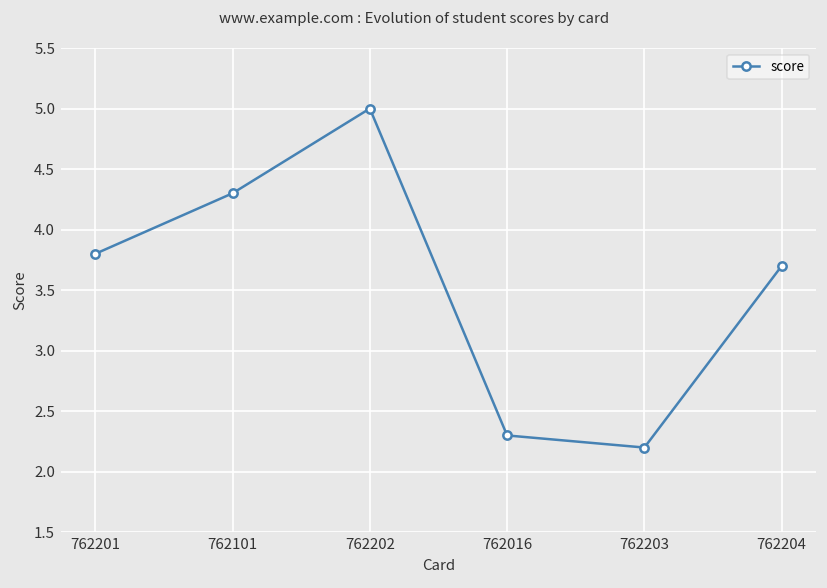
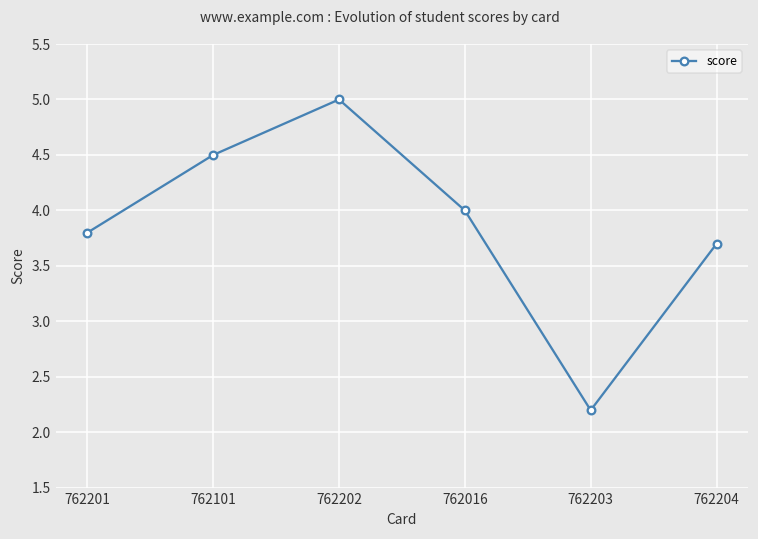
  {
    "762201": 3.8,
-   "762101": 4.3,
+   "762101": 4.5,
    "762202": 5.0,
-   "762016": 2.3,
+   "762016": 4.0,
    "762203": 2.2,
    "762204": 3.7
  }
